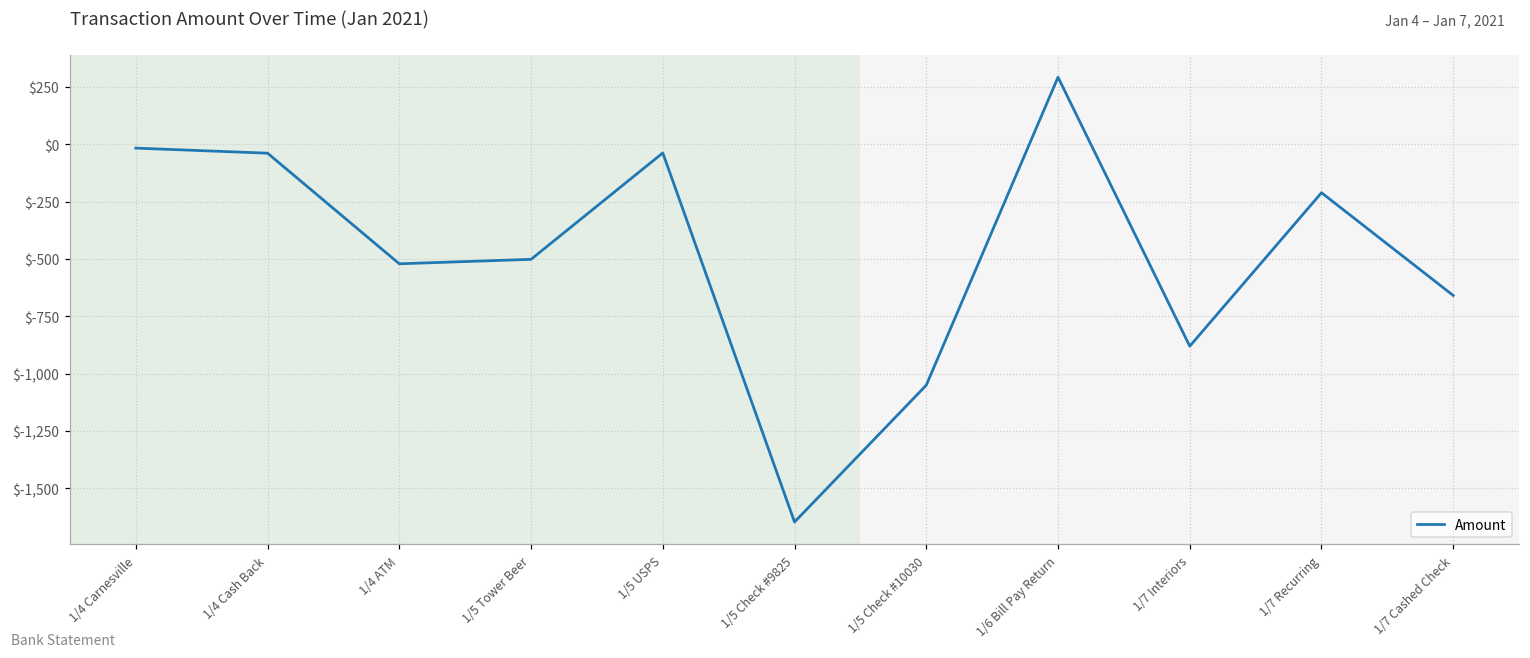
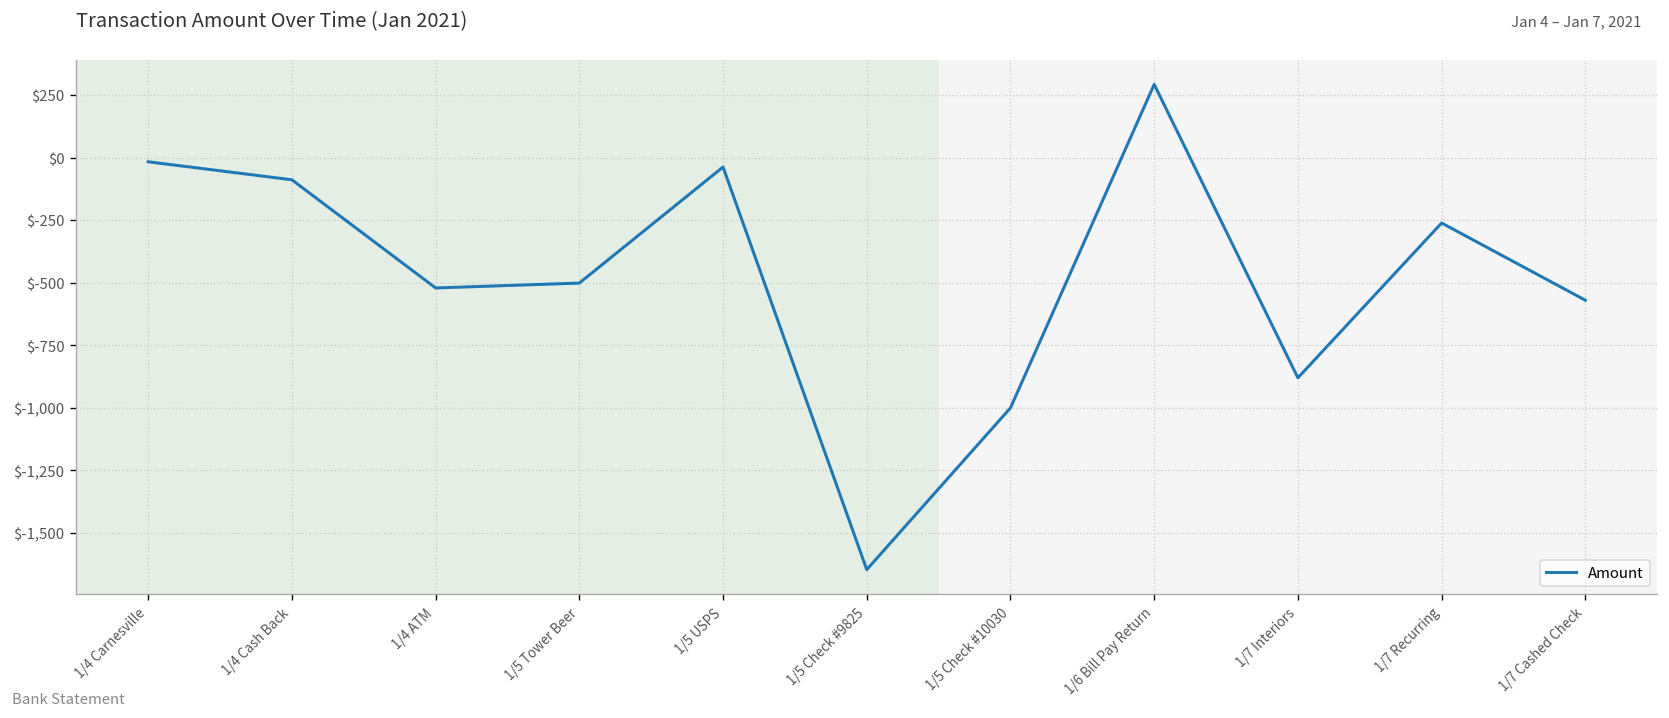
  {
    "1/4 Carnesville": "$-20",
-   "1/4 Cash Back": "$-40",
+   "1/4 Cash Back": "$-90",
    "1/4 ATM": "$-520",
    "1/5 Tower Beer": "$-500",
    "1/5 USPS": "$-40",
    "1/5 Check #9825": "$-1,650",
-   "1/5 Check #10030": "$-1,050",
+   "1/5 Check #10030": "$-1,000",
    "1/6 Bill Pay Return": "$290",
    "1/7 Interiors": "$-880",
-   "1/7 Recurring": "$-210",
-   "1/7 Cashed Check": "$-660"
+   "1/7 Recurring": "$-260",
+   "1/7 Cashed Check": "$-570"
  }
